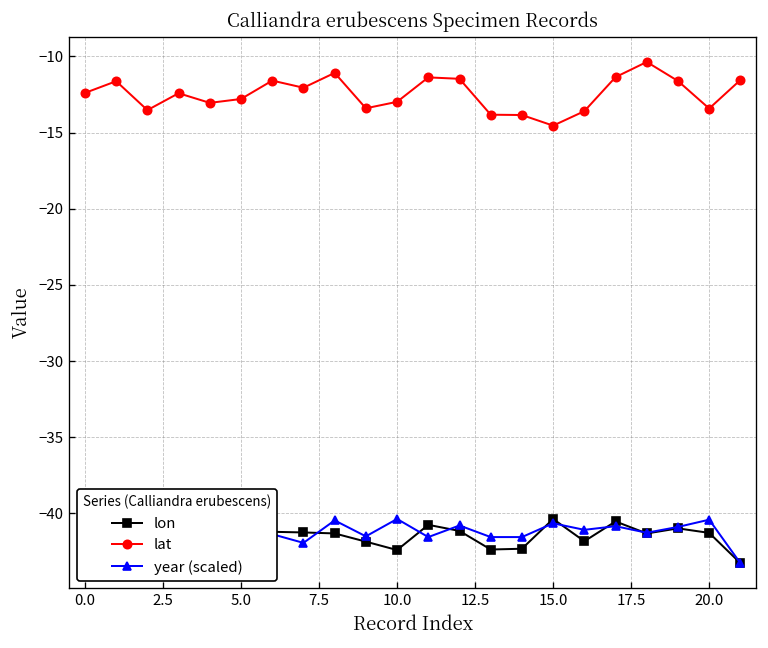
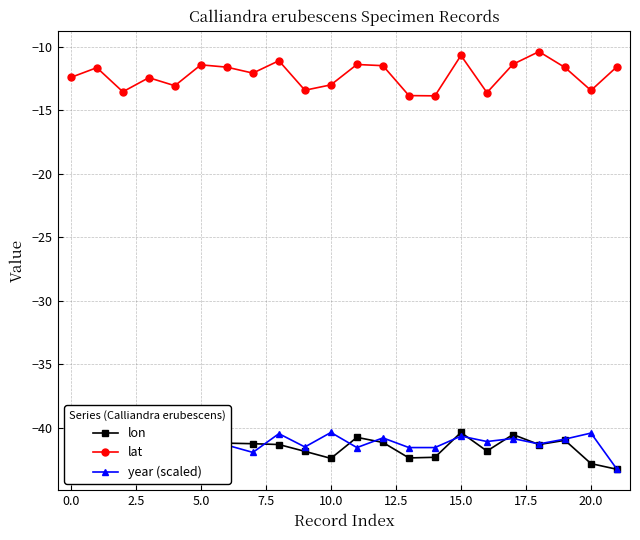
  {
    "lon": {
      "10.0": -42.4,
      "15.0": -40.4,
-     "20.0": -41.3
+     "20.0": -42.8
    },
    "lat": {
      "0.0": -12.4,
-     "5.0": -12.8,
+     "5.0": -11.4,
      "10.0": -13.0,
-     "15.0": -14.5,
+     "15.0": -10.7,
      "20.0": -13.4
    },
    "year (scaled)": {
      "10.0": -40.4,
      "15.0": -40.7,
      "20.0": -40.4
    }
  }
